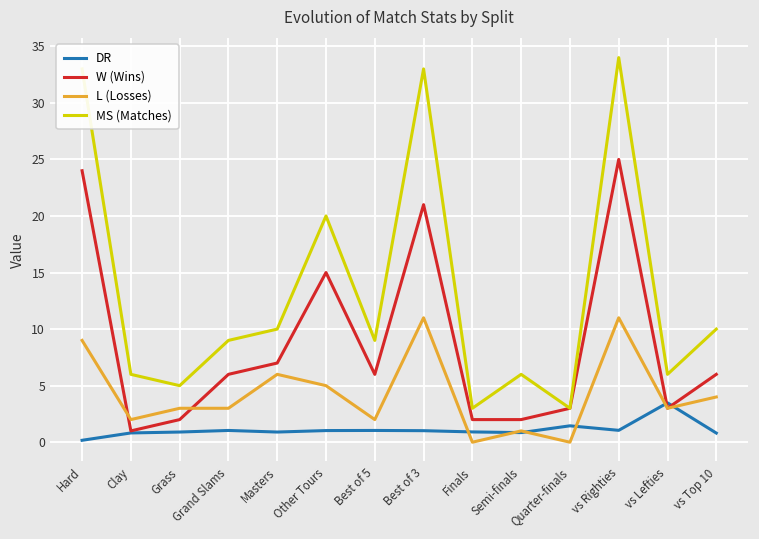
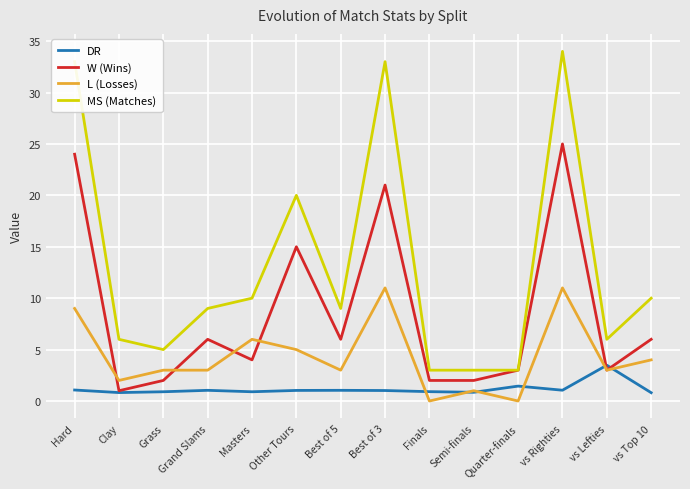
  {
    "DR": {
-     "Hard": 0.2,
+     "Hard": 1.1,
      "Grass": 0.9,
      "Grand Slams": 1.0,
      "Masters": 0.9,
      "Other Tours": 1.0,
      "Best of 5": 1.0,
      "Best of 3": 1.0,
      "Finals": 0.9,
      "Quarter-finals": 1.5,
      "vs Righties": 1.1,
      "vs Lefties": 3.5,
      "vs Top 10": 0.8
    },
    "W (Wins)": {
      "Hard": 24,
      "Grass": 2,
      "Grand Slams": 6,
-     "Masters": 7,
+     "Masters": 4,
      "Other Tours": 15,
      "Best of 5": 6,
      "Best of 3": 21,
      "Finals": 2,
      "Semi-finals": 2,
      "vs Righties": 25,
      "vs Top 10": 6
    },
    "L (Losses)": {
      "Hard": 9,
      "Clay": 2,
      "Grass": 3,
      "Grand Slams": 3,
      "Masters": 6,
      "Other Tours": 5,
-     "Best of 5": 2,
+     "Best of 5": 3,
      "Best of 3": 11,
      "Finals": 0,
      "Quarter-finals": 0,
      "vs Righties": 11,
      "vs Top 10": 4
    },
    "MS (Matches)": {
      "Clay": 6,
      "Grass": 5,
      "Grand Slams": 9,
      "Masters": 10,
      "Other Tours": 20,
      "Best of 5": 9,
      "Best of 3": 33,
      "Finals": 3,
-     "Semi-finals": 6,
+     "Semi-finals": 3,
      "vs Righties": 34,
      "vs Lefties": 6,
      "vs Top 10": 10
    }
  }
